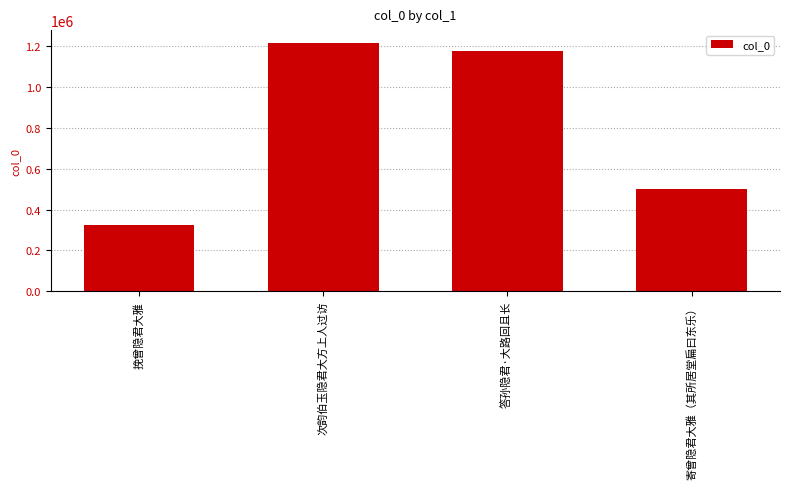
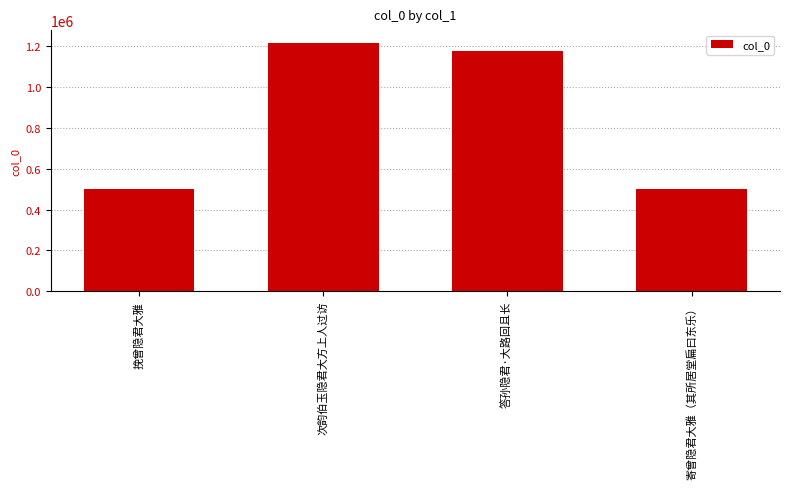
  {
-   "挽曾隐君大雅": 320000,
+   "挽曾隐君大雅": 500000,
    "次韵伯玉隐君大方上人过访": 1220000,
    "答孙隐君·大路回且长": 1180000,
    "寄曾隐君大雅（其所居堂扁曰东乐）": 500000
  }
